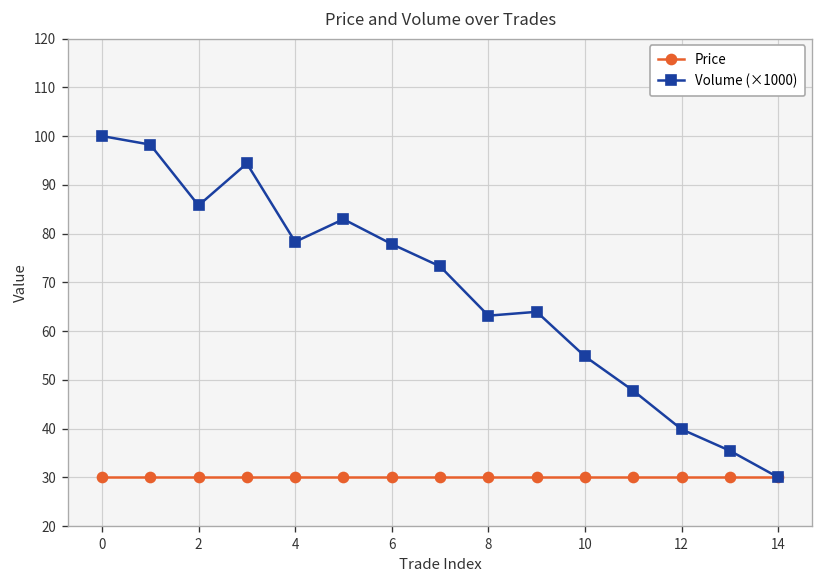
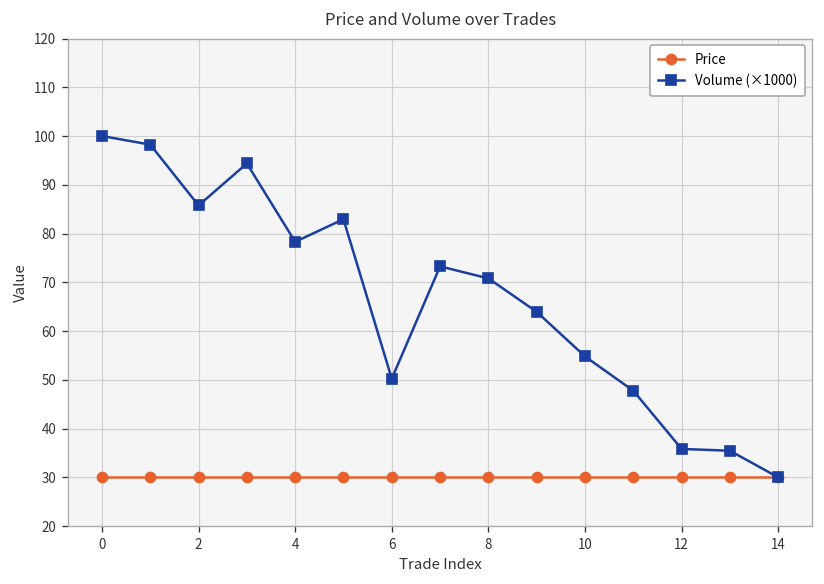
  {
    "Price": {
      "0": 30,
      "2": 30,
      "4": 30,
      "6": 30,
      "8": 30,
      "10": 30,
      "12": 30
    },
    "Volume (×1000)": {
      "0": 100,
      "2": 86,
      "4": 78,
-     "6": 78,
-     "8": 63,
+     "6": 50,
+     "8": 71,
      "10": 55,
-     "12": 40
+     "12": 36
    }
  }
